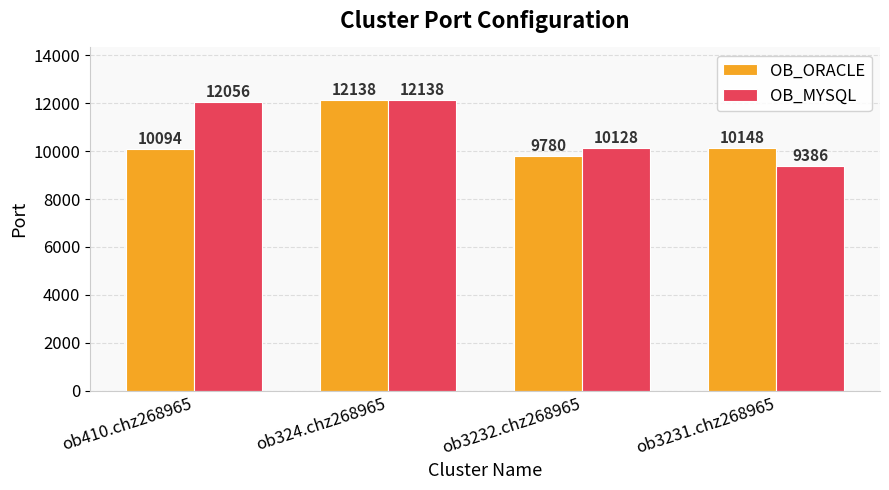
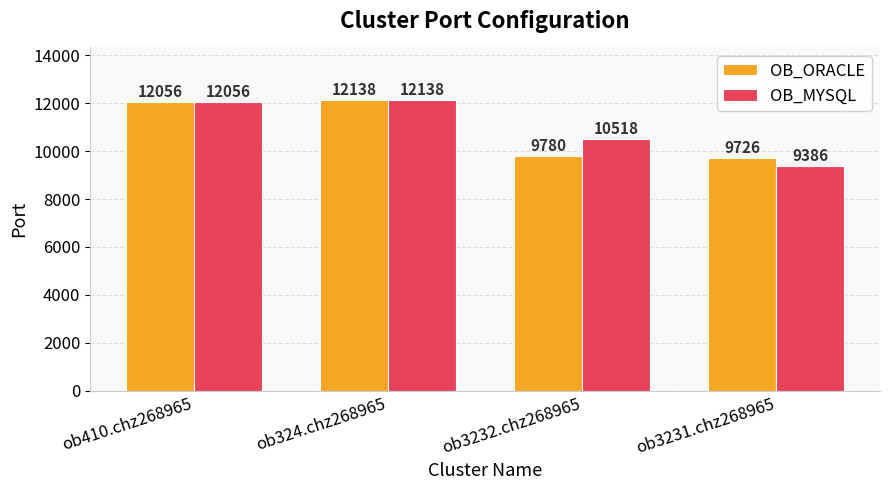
  {
    "OB_ORACLE": {
-     "ob410.chz268965": 10094,
+     "ob410.chz268965": 12056,
      "ob324.chz268965": 12138,
      "ob3232.chz268965": 9780,
-     "ob3231.chz268965": 10148
+     "ob3231.chz268965": 9726
    },
    "OB_MYSQL": {
      "ob410.chz268965": 12056,
      "ob324.chz268965": 12138,
-     "ob3232.chz268965": 10128,
+     "ob3232.chz268965": 10518,
      "ob3231.chz268965": 9386
    }
  }
